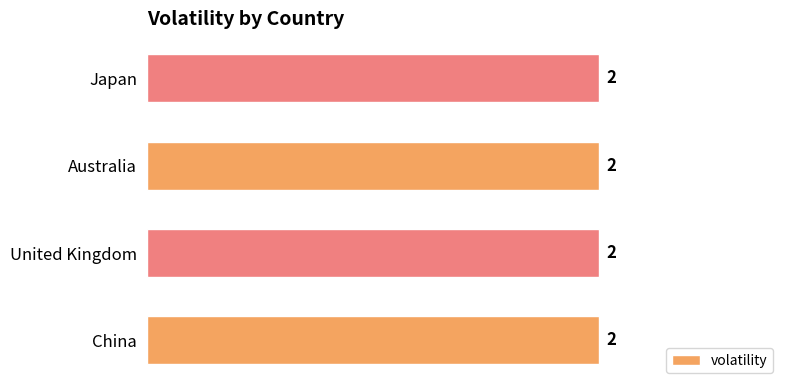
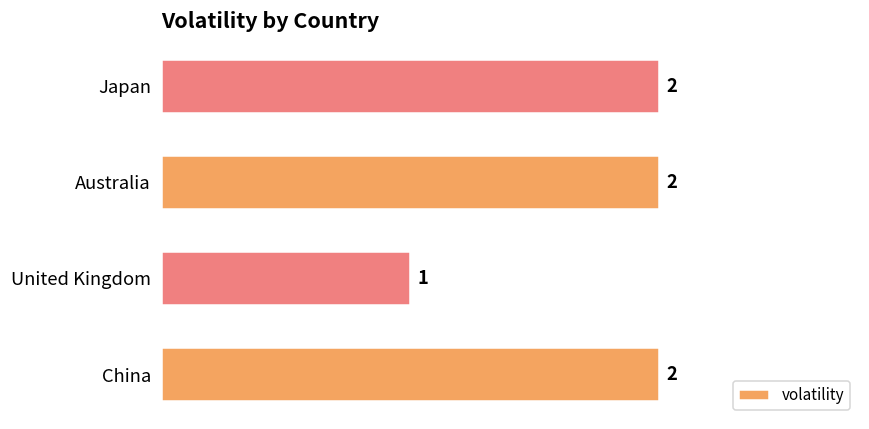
  {
    "Japan": 2,
    "Australia": 2,
-   "United Kingdom": 2,
+   "United Kingdom": 1,
    "China": 2
  }
